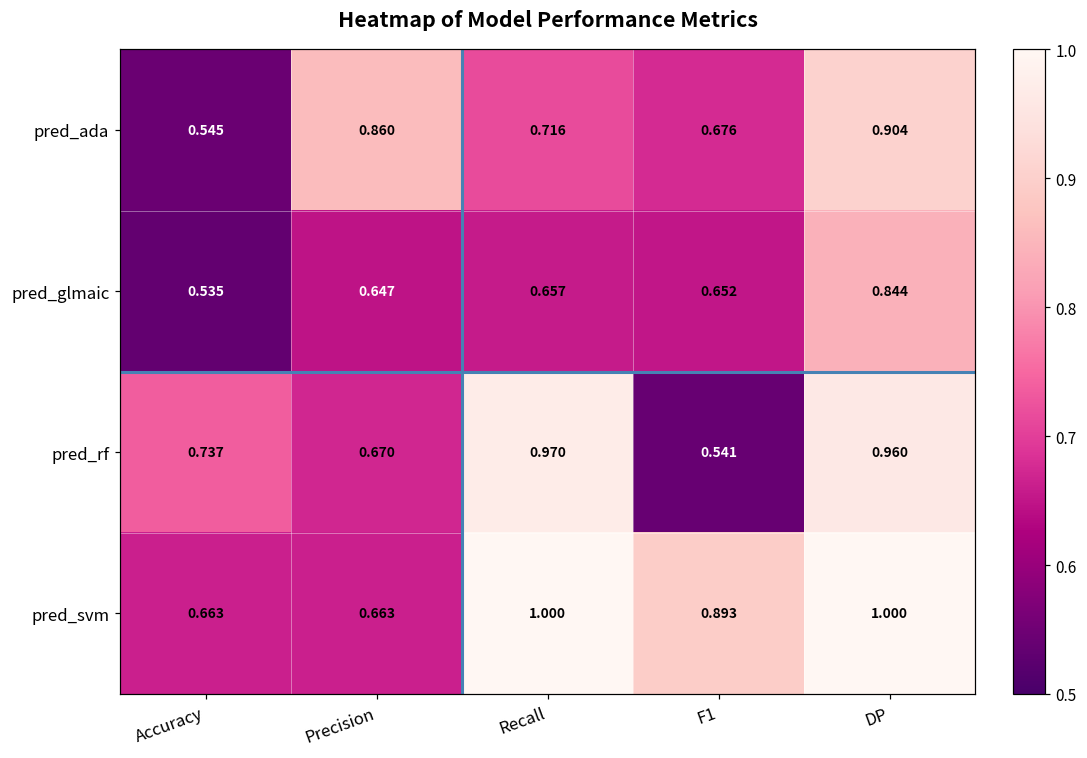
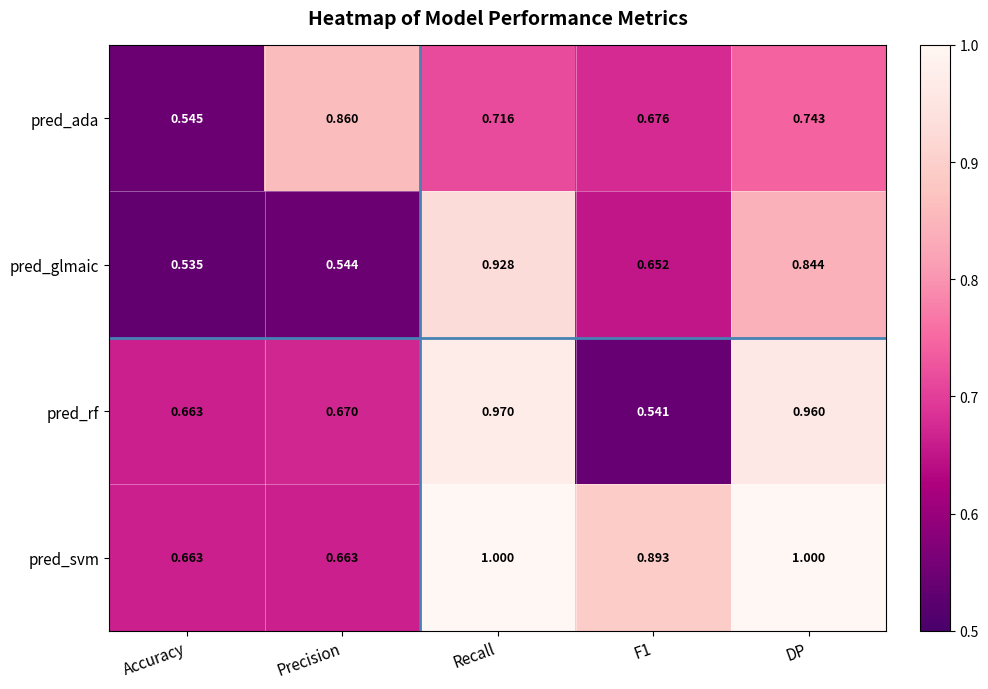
  {
    "pred_ada": {
      "Accuracy": 0.545,
      "Precision": 0.860,
      "Recall": 0.716,
      "F1": 0.676,
-     "DP": 0.904
+     "DP": 0.743
    },
    "pred_glmaic": {
      "Accuracy": 0.535,
-     "Precision": 0.647,
-     "Recall": 0.657,
+     "Precision": 0.544,
+     "Recall": 0.928,
      "F1": 0.652,
      "DP": 0.844
    },
    "pred_rf": {
-     "Accuracy": 0.737,
+     "Accuracy": 0.663,
      "Precision": 0.670,
      "Recall": 0.970,
      "F1": 0.541,
      "DP": 0.960
    },
    "pred_svm": {
      "Accuracy": 0.663,
      "Precision": 0.663,
      "Recall": 1.000,
      "F1": 0.893,
      "DP": 1.000
    }
  }
